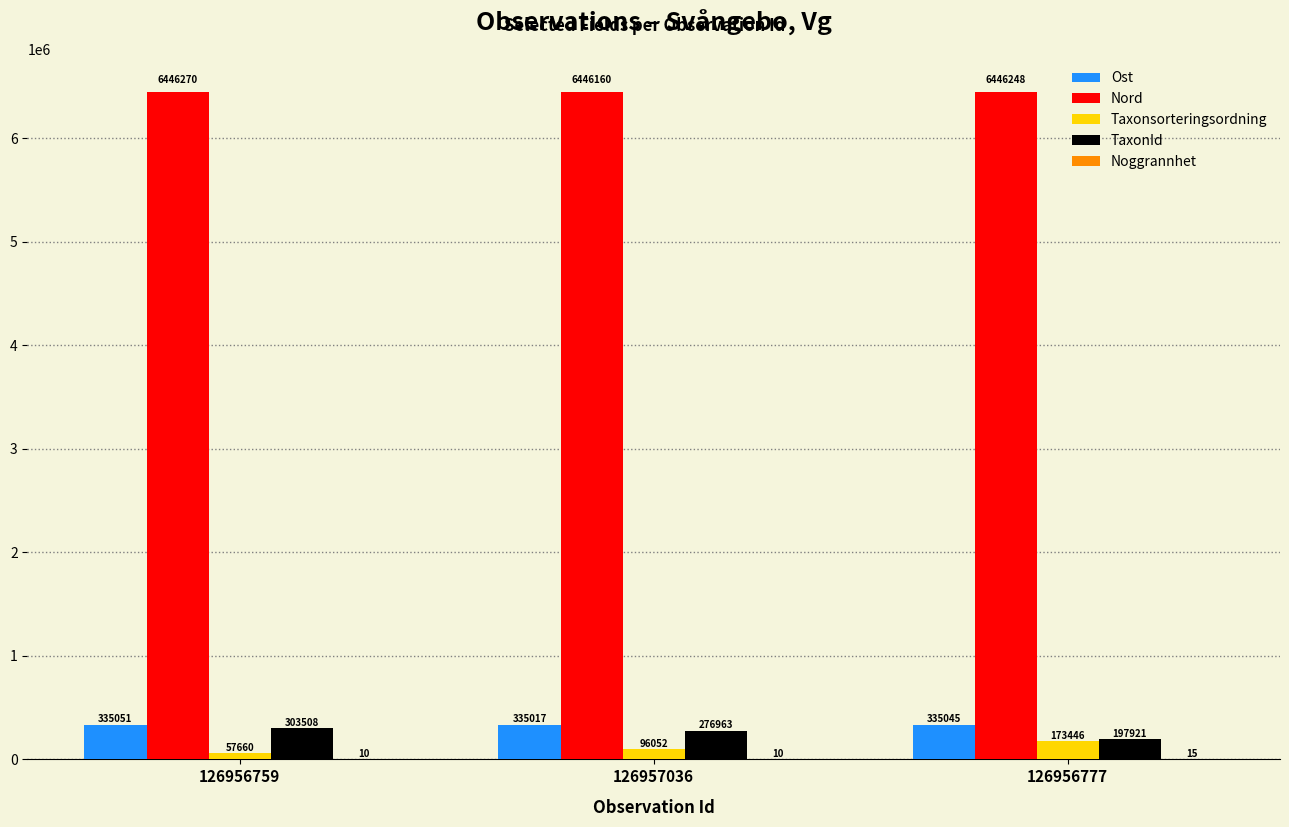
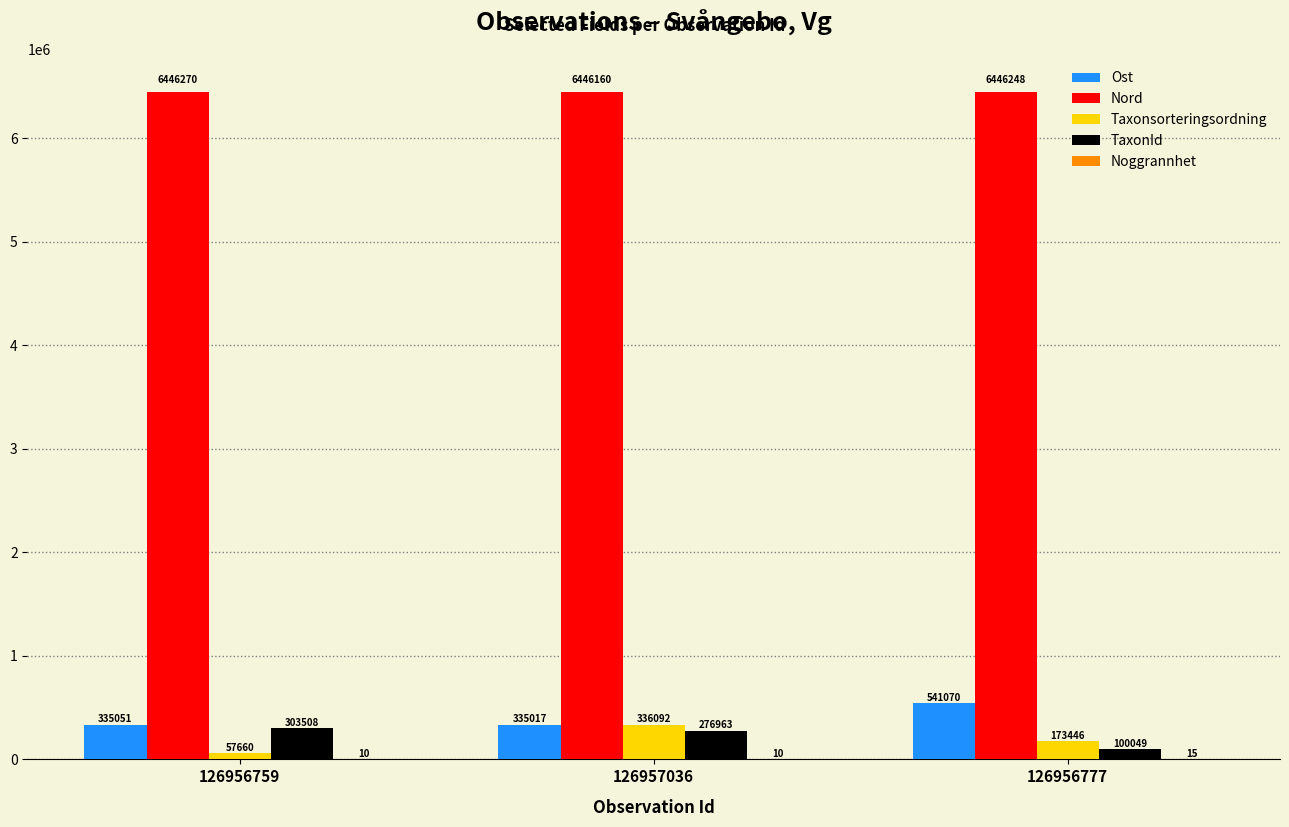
  {
    "Ost": {
      "126956759": 335051,
      "126957036": 335017,
-     "126956777": 335045
+     "126956777": 541070
    },
    "Nord": {
      "126956759": 6446270,
      "126957036": 6446160,
      "126956777": 6446248
    },
    "Taxonsorteringsordning": {
      "126956759": 57660,
-     "126957036": 96052,
+     "126957036": 336092,
      "126956777": 173446
    },
    "TaxonId": {
      "126956759": 303508,
      "126957036": 276963,
-     "126956777": 197921
+     "126956777": 100049
    },
    "Noggrannhet": {
      "126956759": 10,
      "126957036": 10,
      "126956777": 15
    }
  }
